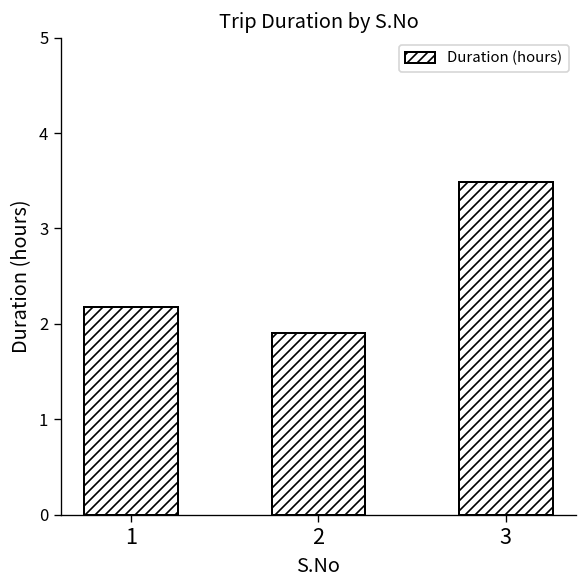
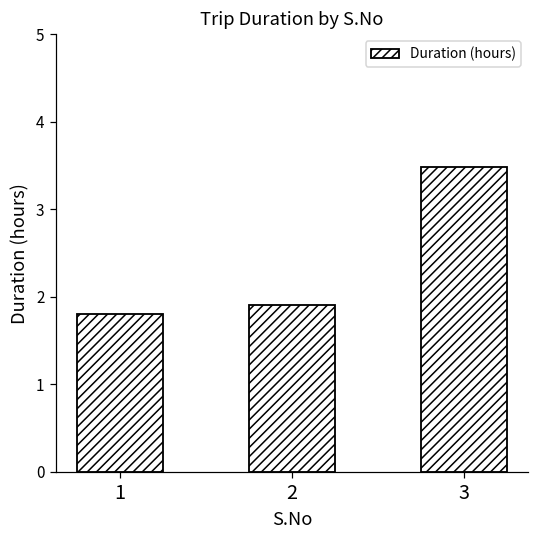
  {
-   "1": 2.2,
+   "1": 1.8,
    "2": 1.9,
    "3": 3.5
  }
